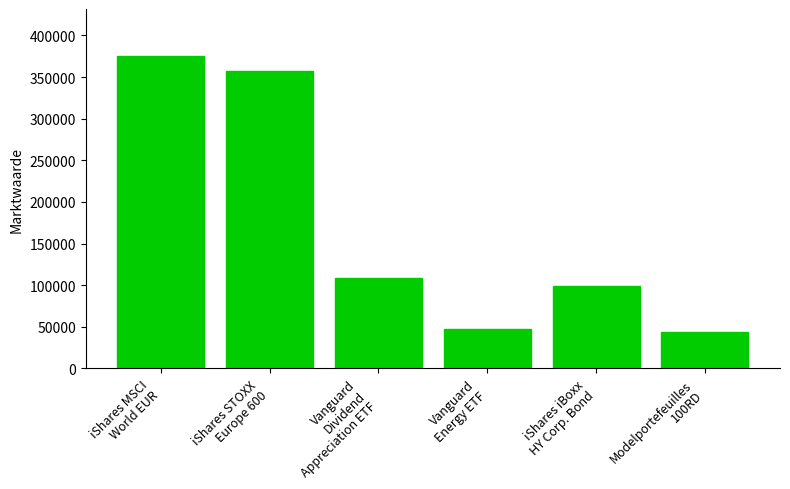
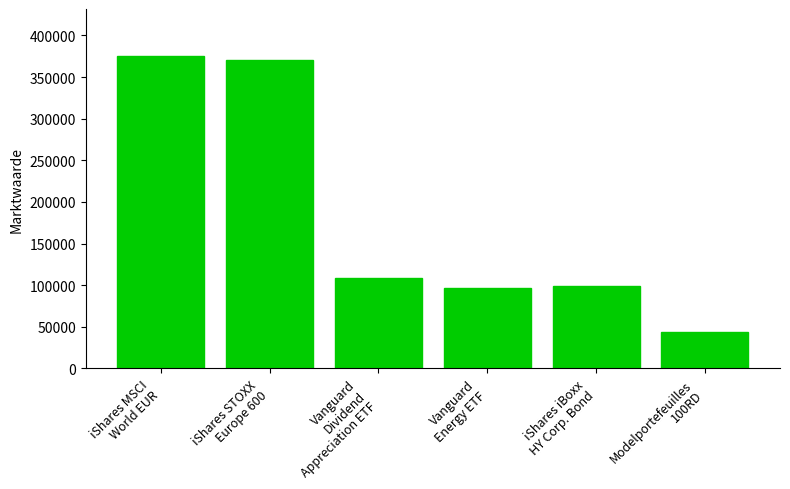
  {
    "iShares MSCI World EUR": 380000,
-   "iShares STOXX Europe 600": 360000,
+   "iShares STOXX Europe 600": 370000,
    "Vanguard Dividend Appreciation ETF": 110000,
-   "Vanguard Energy ETF": 50000,
+   "Vanguard Energy ETF": 100000,
    "iShares iBoxx HY Corp. Bond": 100000,
    "Modelportefeuilles 100RD": 40000
  }
